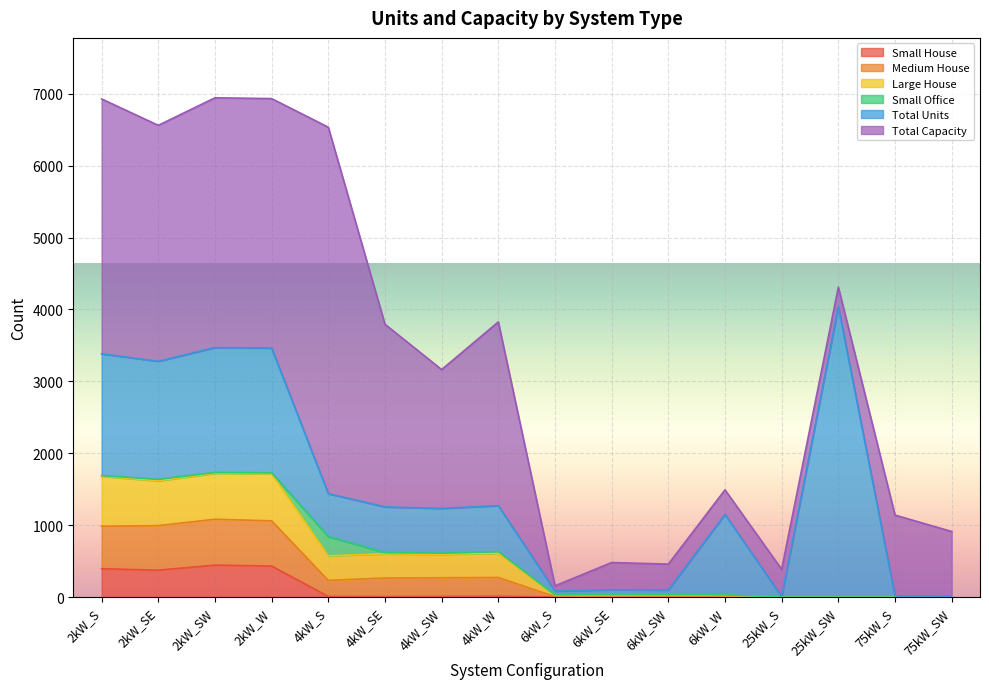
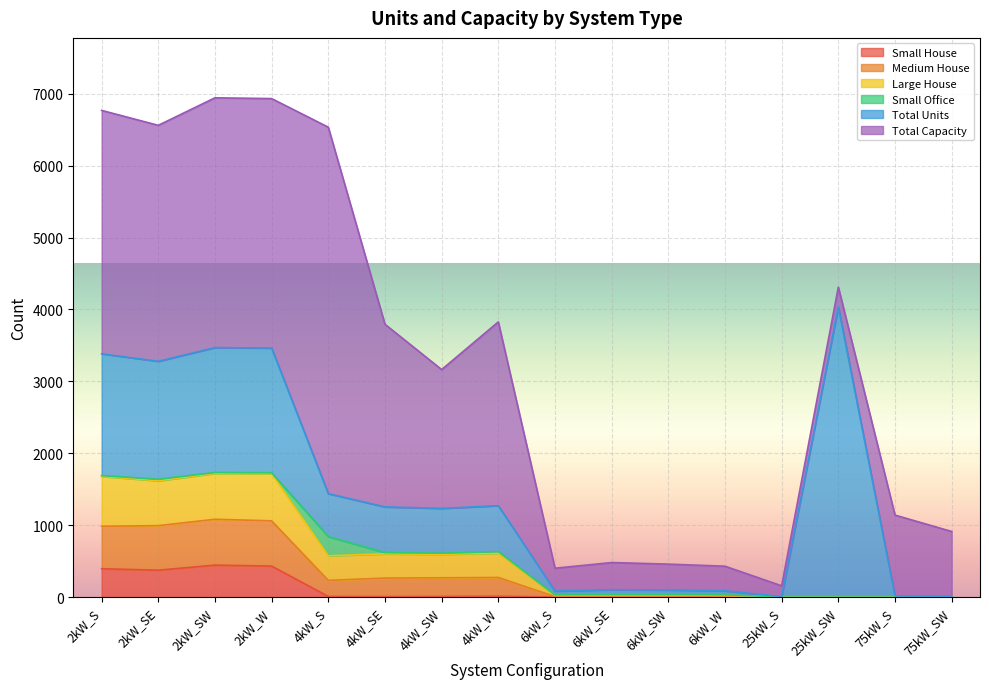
  {
    "Large House": {
      "4kW_S": 300
    },
    "Small Office": {
      "4kW_S": 300
    },
    "Total Units": {
      "2kW_S": 1700,
      "2kW_SE": 1600,
      "2kW_SW": 1700,
      "2kW_W": 1700,
      "4kW_S": 600,
      "4kW_SE": 600,
      "4kW_SW": 600,
      "4kW_W": 600,
      "6kW_S": 100,
      "6kW_SE": 100,
      "6kW_SW": 100,
-     "6kW_W": 1100,
+     "6kW_W": 100,
      "25kW_SW": 4000
    },
    "Total Capacity": {
-     "2kW_S": 3500,
+     "2kW_S": 3400,
      "2kW_SE": 3300,
      "2kW_SW": 3500,
      "2kW_W": 3500,
      "4kW_S": 5100,
      "4kW_SE": 2500,
      "4kW_SW": 1900,
      "4kW_W": 2600,
-     "6kW_S": 100,
+     "6kW_S": 300,
      "6kW_SE": 400,
      "6kW_SW": 400,
      "6kW_W": 300,
-     "25kW_S": 400,
+     "25kW_S": 200,
      "25kW_SW": 300,
      "75kW_S": 1100,
      "75kW_SW": 900
    }
  }
